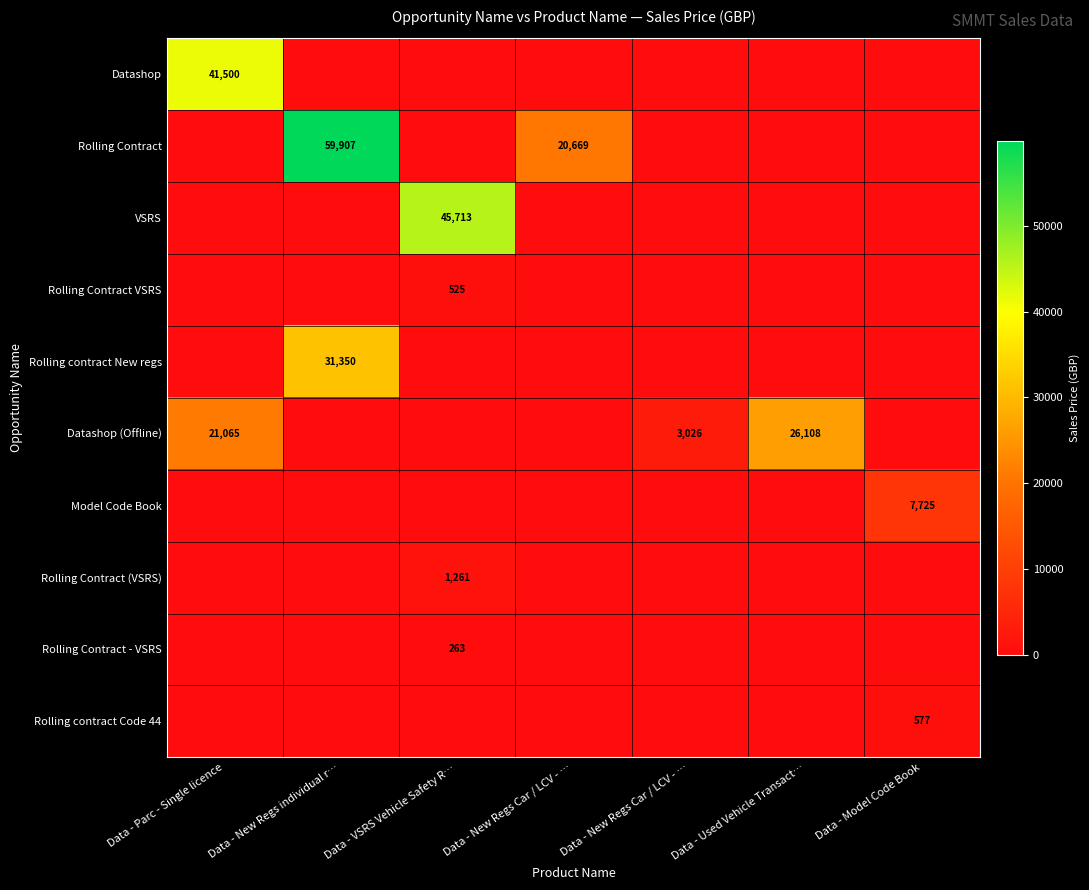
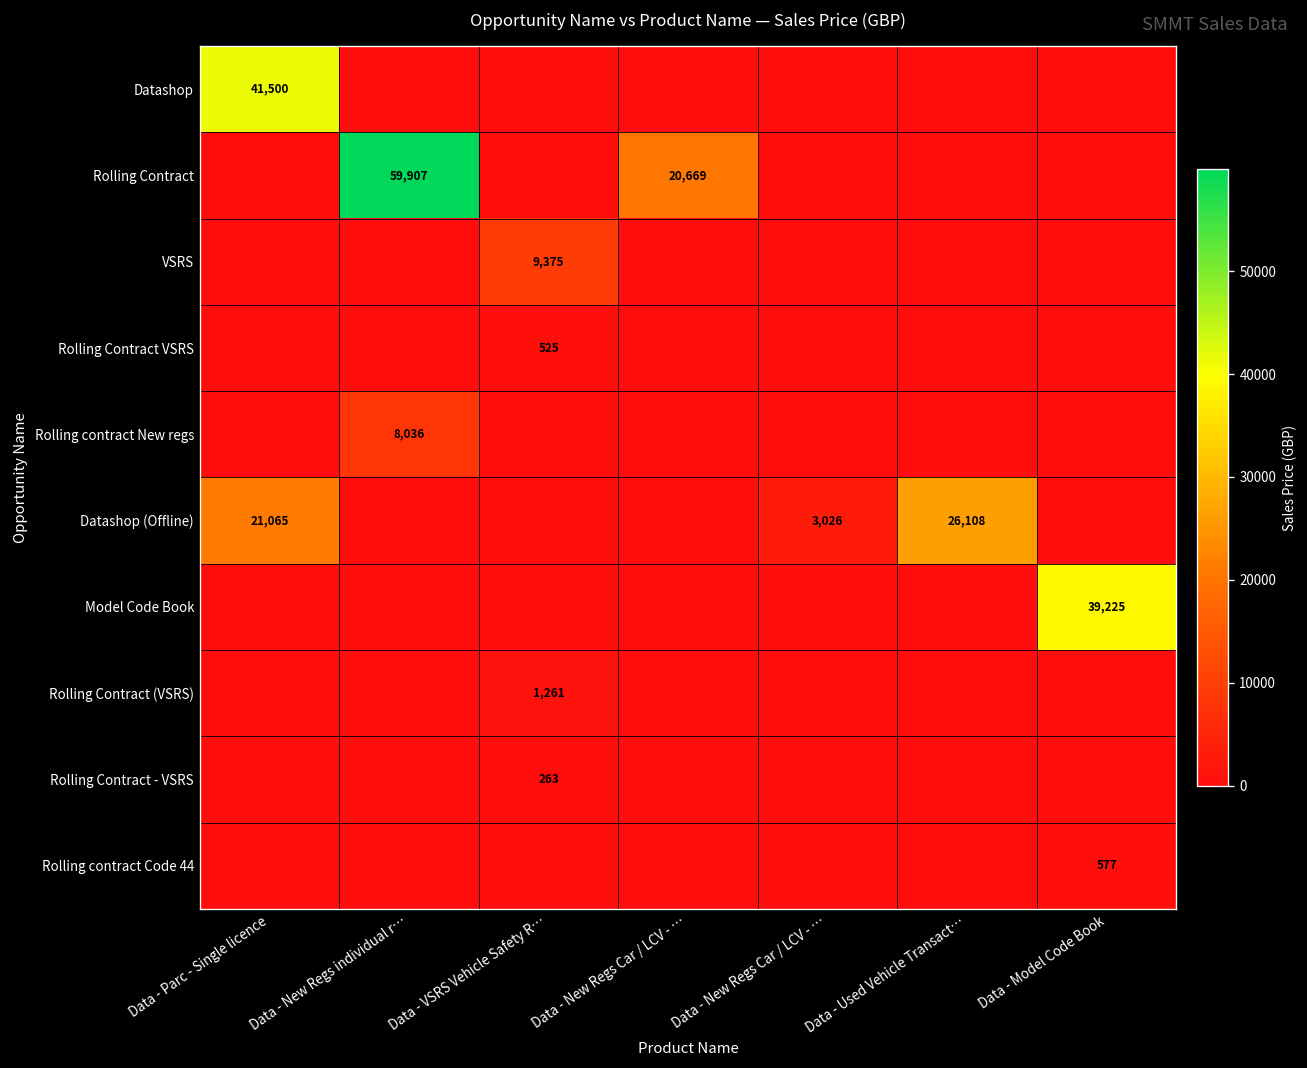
  {
    "Datashop": {
      "Data - Parc - Single licence": "41,500"
    },
    "Rolling Contract": {
      "Data - New Regs individual r…": "59,907"
    },
    "VSRS": {
-     "Data - VSRS Vehicle Safety R…": "45,713"
+     "Data - VSRS Vehicle Safety R…": "9,375"
    },
    "Rolling Contract VSRS": {
      "Data - VSRS Vehicle Safety R…": "525"
    },
    "Rolling contract New regs": {
-     "Data - New Regs individual r…": "31,350"
+     "Data - New Regs individual r…": "8,036"
    },
    "Datashop (Offline)": {
      "Data - Parc - Single licence": "21,065",
      "Data - Used Vehicle Transact…": "26,108"
    },
    "Model Code Book": {
-     "Data - Model Code Book": "7,725"
+     "Data - Model Code Book": "39,225"
    },
    "Rolling Contract (VSRS)": {
      "Data - VSRS Vehicle Safety R…": "1,261"
    },
    "Rolling Contract - VSRS": {
      "Data - VSRS Vehicle Safety R…": "263"
    },
    "Rolling contract Code 44": {
      "Data - Model Code Book": "577"
    }
  }
